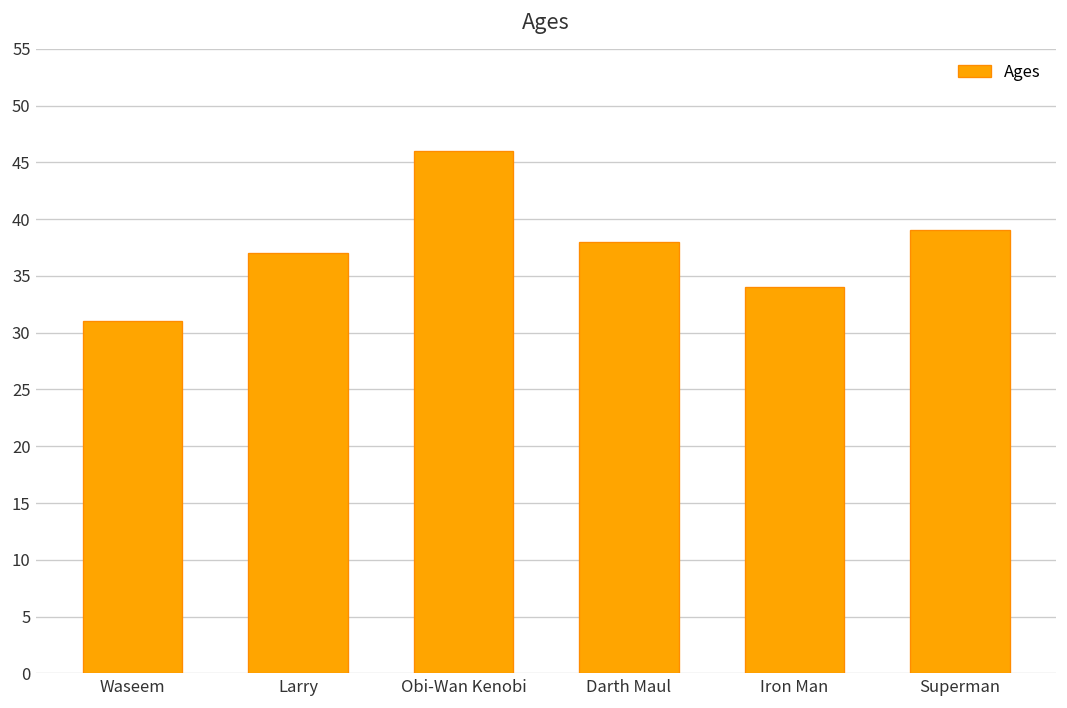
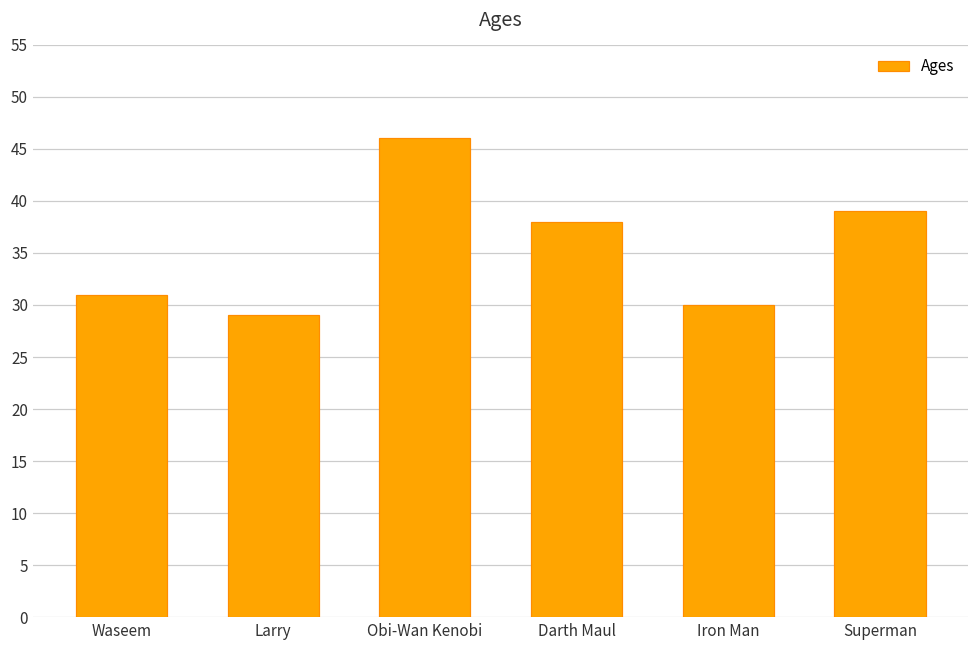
  {
    "Waseem": 31,
-   "Larry": 37,
+   "Larry": 29,
    "Obi-Wan Kenobi": 46,
    "Darth Maul": 38,
-   "Iron Man": 34,
+   "Iron Man": 30,
    "Superman": 39
  }
